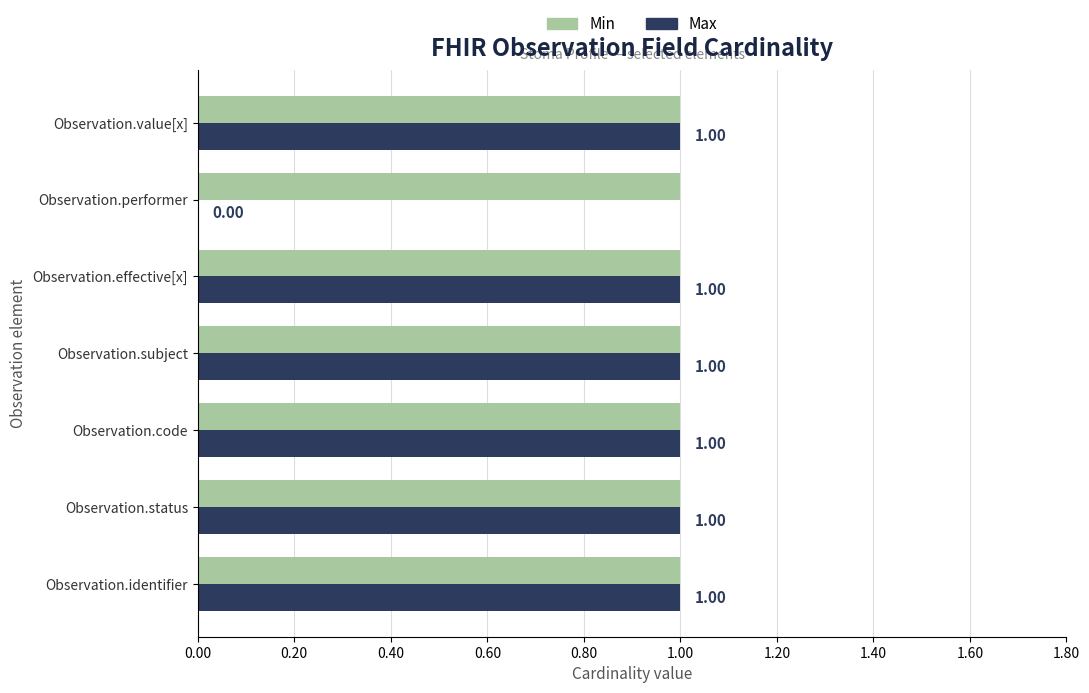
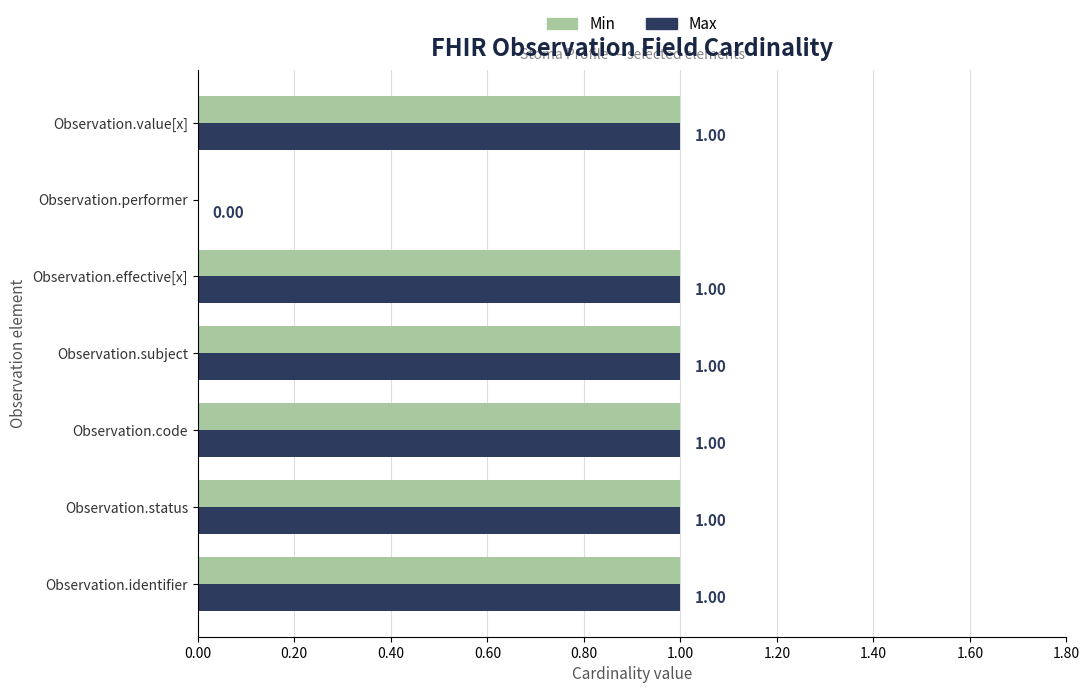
  {
    "Min": {
      "Observation.value[x]": 1,
-     "Observation.performer": 1,
+     "Observation.performer": 0,
      "Observation.effective[x]": 1,
      "Observation.subject": 1,
      "Observation.code": 1,
      "Observation.status": 1,
      "Observation.identifier": 1
    },
    "Max": {
      "Observation.value[x]": 1.00,
      "Observation.performer": 0.00,
      "Observation.effective[x]": 1.00,
      "Observation.subject": 1.00,
      "Observation.code": 1.00,
      "Observation.status": 1.00,
      "Observation.identifier": 1.00
    }
  }
